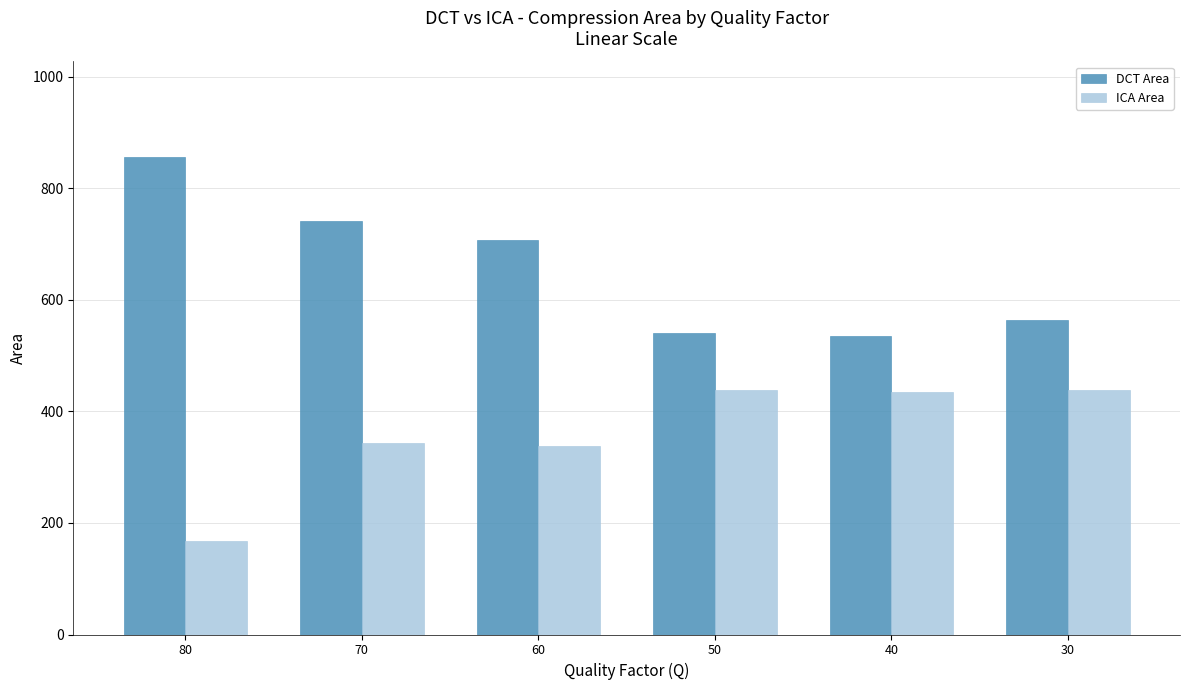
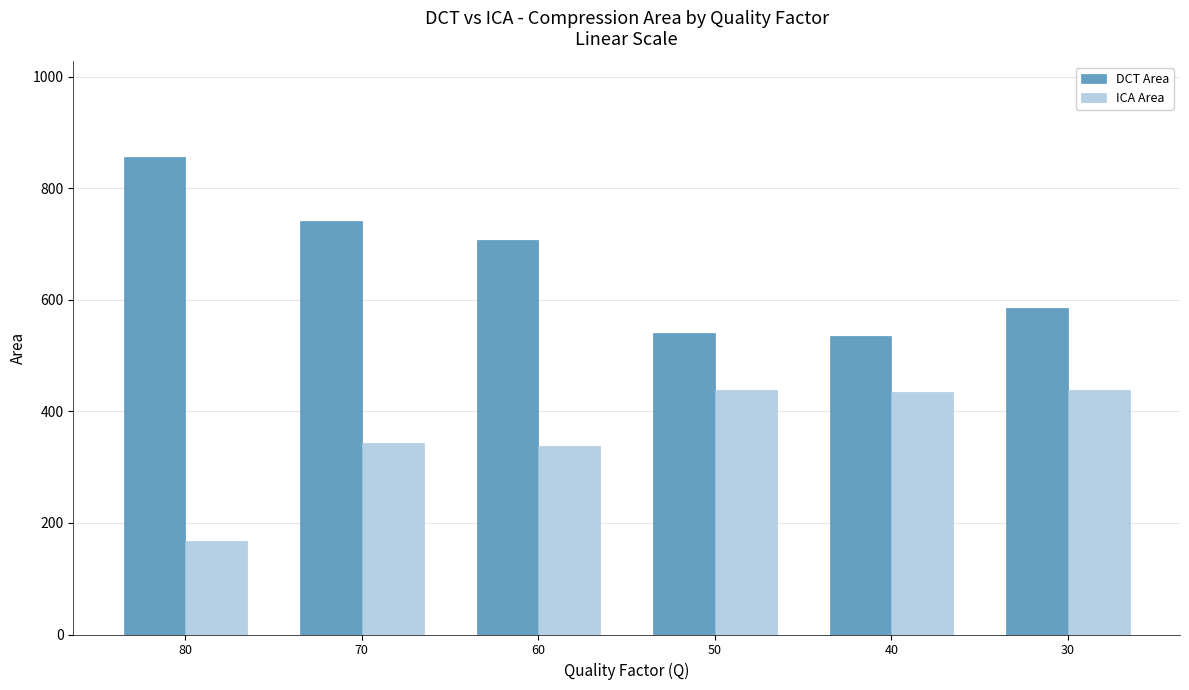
  {
    "DCT Area": {
      "80": 860,
      "70": 740,
      "60": 710,
      "50": 540,
      "40": 540,
-     "30": 560
+     "30": 590
    },
    "ICA Area": {
      "80": 170,
      "70": 340,
      "60": 340,
      "50": 440,
      "40": 430,
      "30": 440
    }
  }
